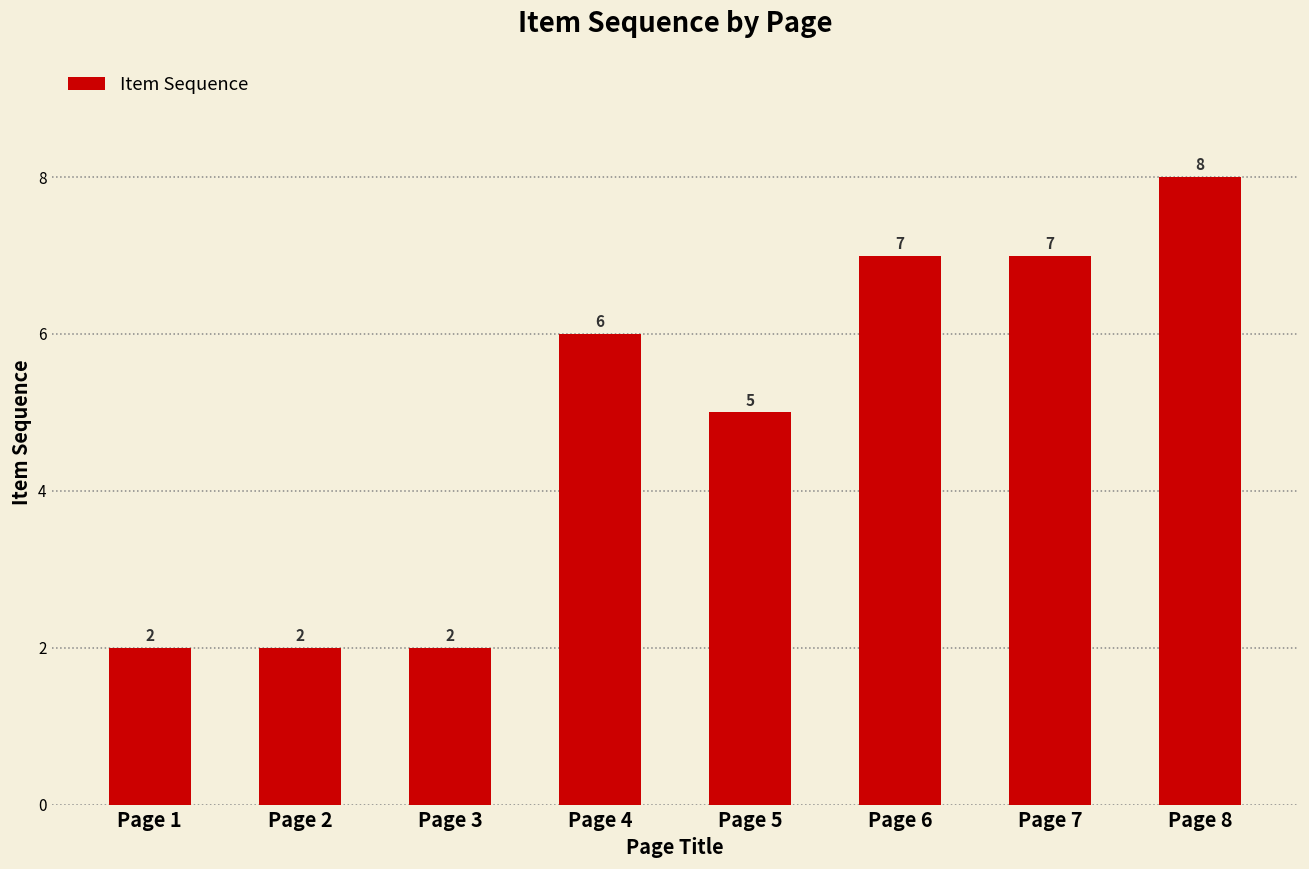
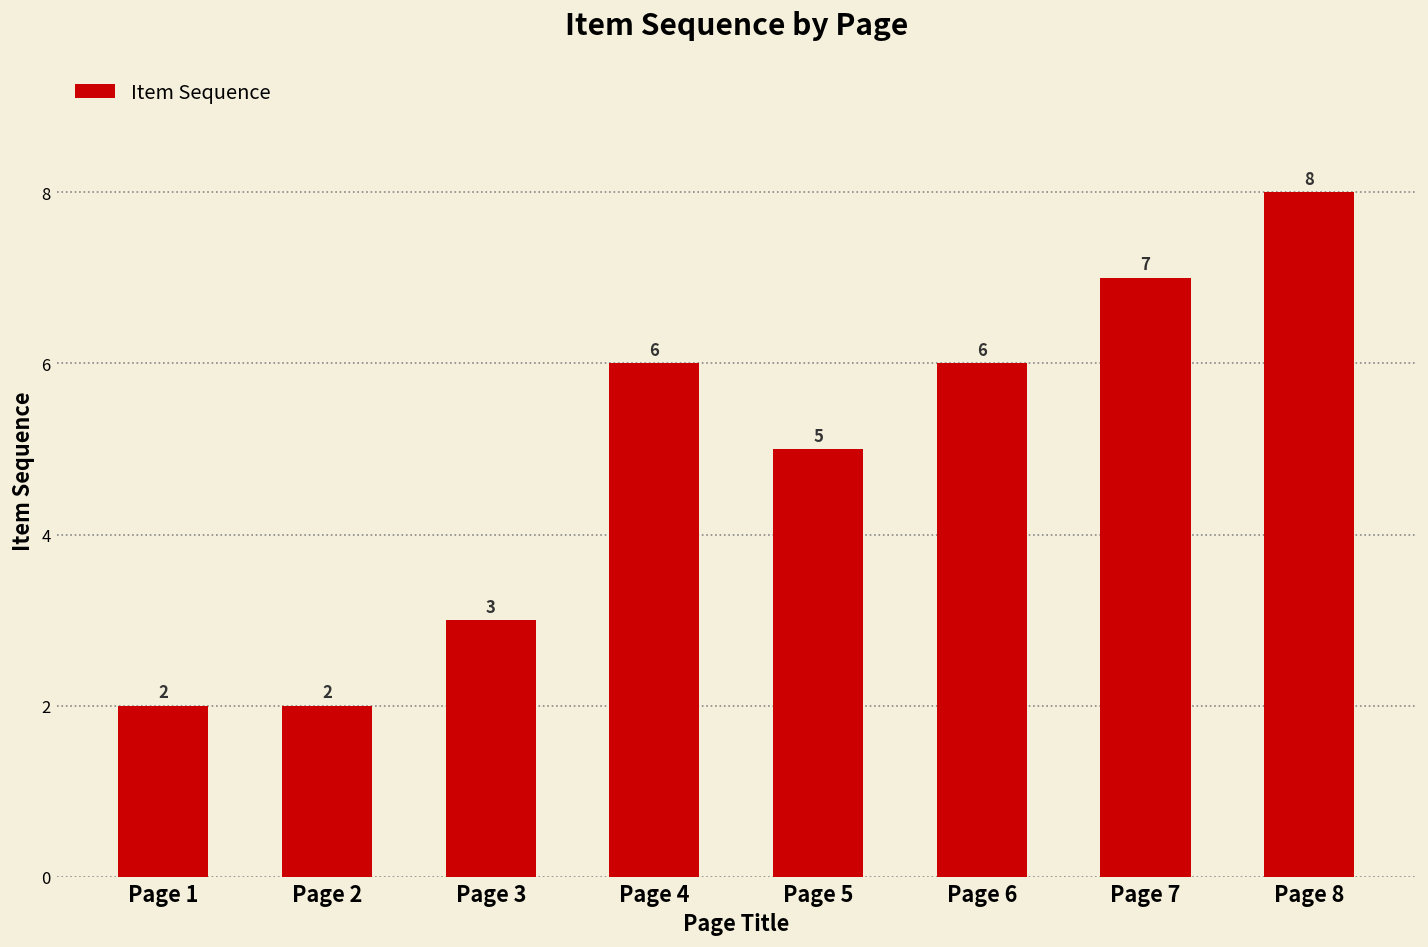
  {
    "Page 1": 2,
    "Page 2": 2,
-   "Page 3": 2,
+   "Page 3": 3,
    "Page 4": 6,
    "Page 5": 5,
-   "Page 6": 7,
+   "Page 6": 6,
    "Page 7": 7,
    "Page 8": 8
  }
